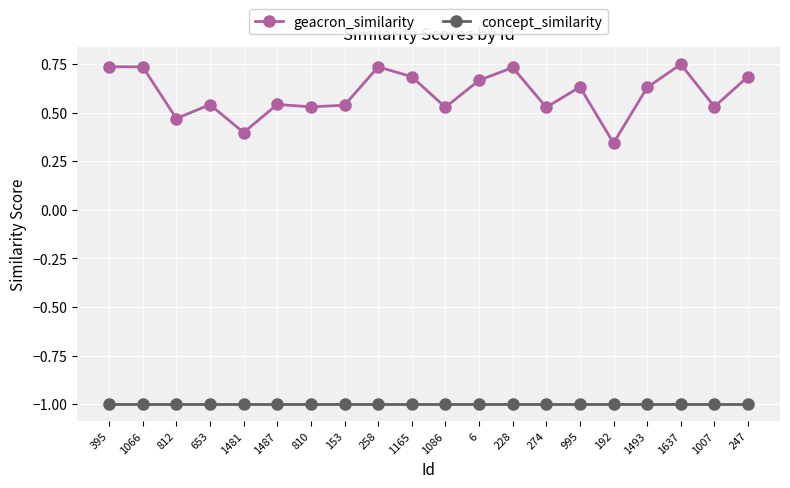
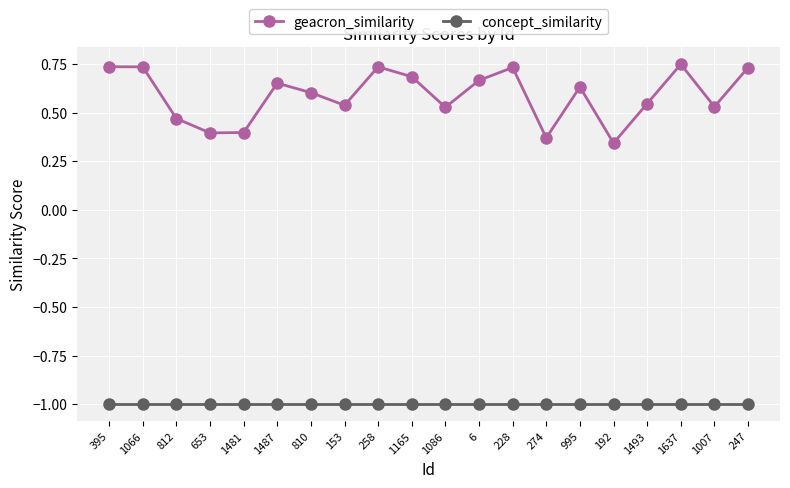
  {
    "geacron_similarity": {
      "395": 0.74,
      "1066": 0.74,
      "812": 0.47,
-     "653": 0.54,
+     "653": 0.40,
      "1481": 0.40,
-     "1487": 0.54,
-     "810": 0.53,
+     "1487": 0.65,
+     "810": 0.60,
      "153": 0.54,
      "258": 0.74,
      "1165": 0.69,
      "1086": 0.53,
      "6": 0.67,
      "228": 0.73,
-     "274": 0.53,
+     "274": 0.37,
      "995": 0.63,
      "192": 0.34,
-     "1493": 0.63,
+     "1493": 0.55,
      "1637": 0.75,
      "1007": 0.53,
-     "247": 0.69
+     "247": 0.73
    },
    "concept_similarity": {
      "395": -1.00,
      "1066": -1.00,
      "812": -1.00,
      "653": -1.00,
      "1481": -1.00,
      "1487": -1.00,
      "810": -1.00,
      "153": -1.00,
      "258": -1.00,
      "1165": -1.00,
      "1086": -1.00,
      "6": -1.00,
      "228": -1.00,
      "274": -1.00,
      "995": -1.00,
      "192": -1.00,
      "1493": -1.00,
      "1637": -1.00,
      "1007": -1.00,
      "247": -1.00
    }
  }
